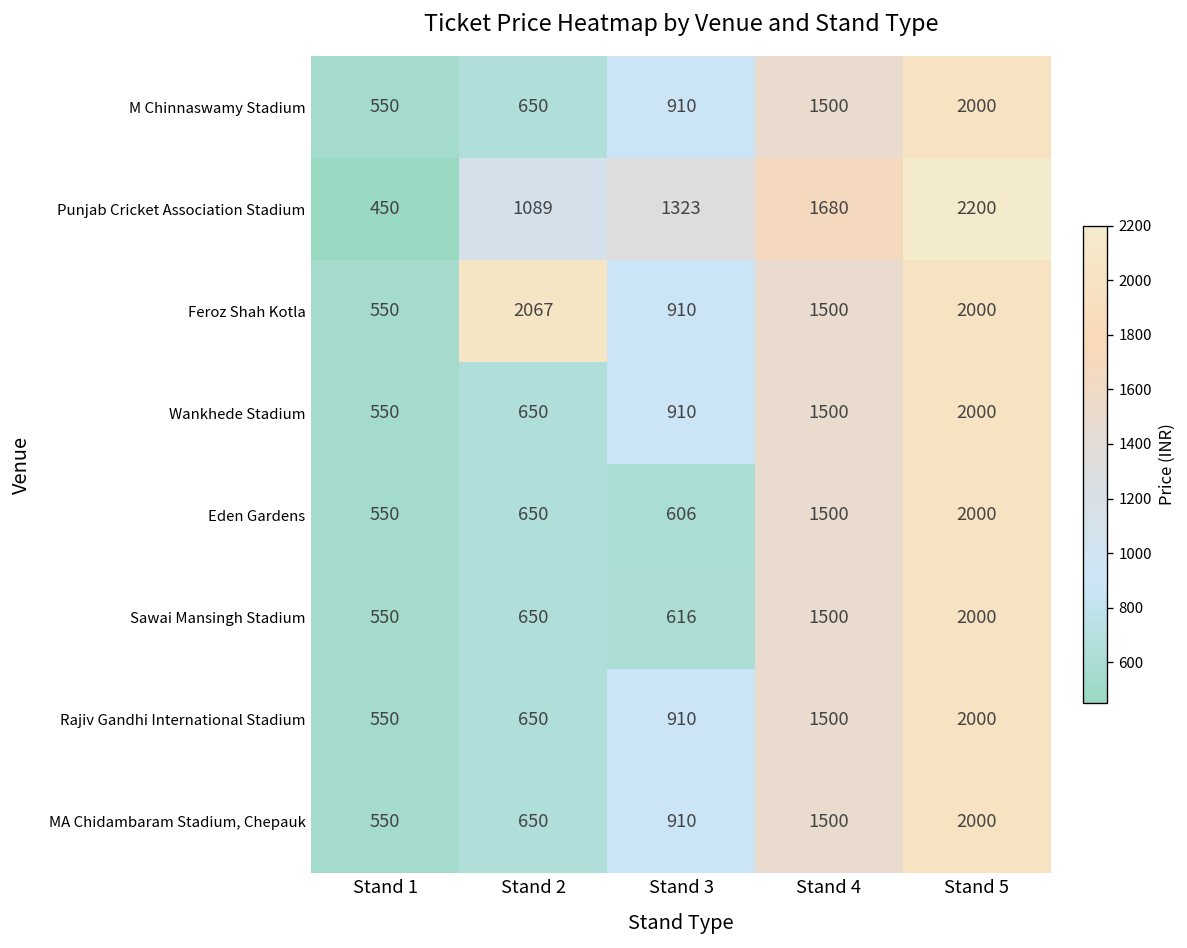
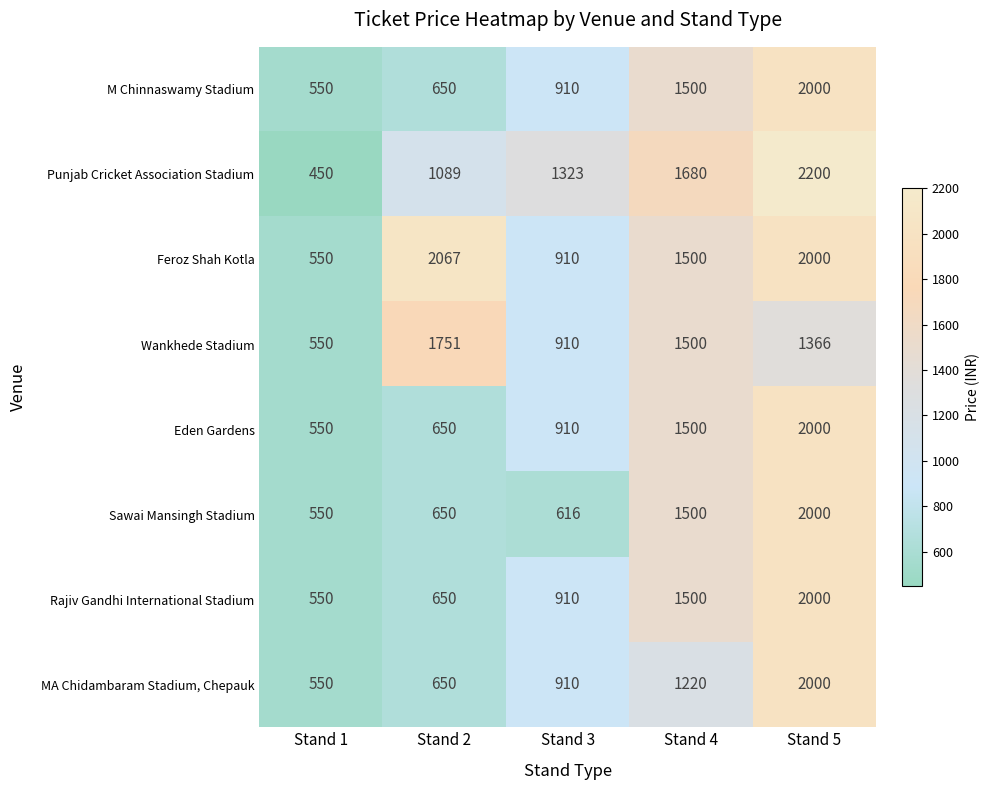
  {
    "M Chinnaswamy Stadium": {
      "Stand 1": 550,
      "Stand 2": 650,
      "Stand 3": 910,
      "Stand 4": 1500,
      "Stand 5": 2000
    },
    "Punjab Cricket Association Stadium": {
      "Stand 1": 450,
      "Stand 2": 1089,
      "Stand 3": 1323,
      "Stand 4": 1680,
      "Stand 5": 2200
    },
    "Feroz Shah Kotla": {
      "Stand 1": 550,
      "Stand 2": 2067,
      "Stand 3": 910,
      "Stand 4": 1500,
      "Stand 5": 2000
    },
    "Wankhede Stadium": {
      "Stand 1": 550,
-     "Stand 2": 650,
+     "Stand 2": 1751,
      "Stand 3": 910,
      "Stand 4": 1500,
-     "Stand 5": 2000
+     "Stand 5": 1366
    },
    "Eden Gardens": {
      "Stand 1": 550,
      "Stand 2": 650,
-     "Stand 3": 606,
+     "Stand 3": 910,
      "Stand 4": 1500,
      "Stand 5": 2000
    },
    "Sawai Mansingh Stadium": {
      "Stand 1": 550,
      "Stand 2": 650,
      "Stand 3": 616,
      "Stand 4": 1500,
      "Stand 5": 2000
    },
    "Rajiv Gandhi International Stadium": {
      "Stand 1": 550,
      "Stand 2": 650,
      "Stand 3": 910,
      "Stand 4": 1500,
      "Stand 5": 2000
    },
    "MA Chidambaram Stadium, Chepauk": {
      "Stand 1": 550,
      "Stand 2": 650,
      "Stand 3": 910,
-     "Stand 4": 1500,
+     "Stand 4": 1220,
      "Stand 5": 2000
    }
  }
